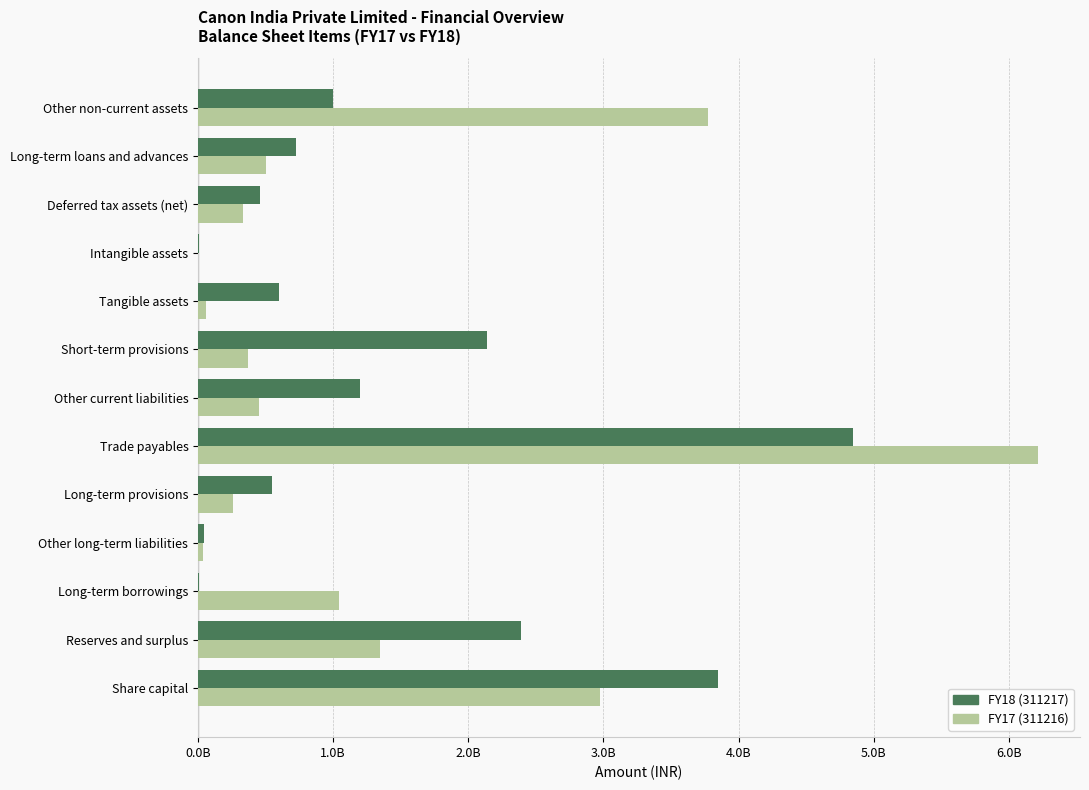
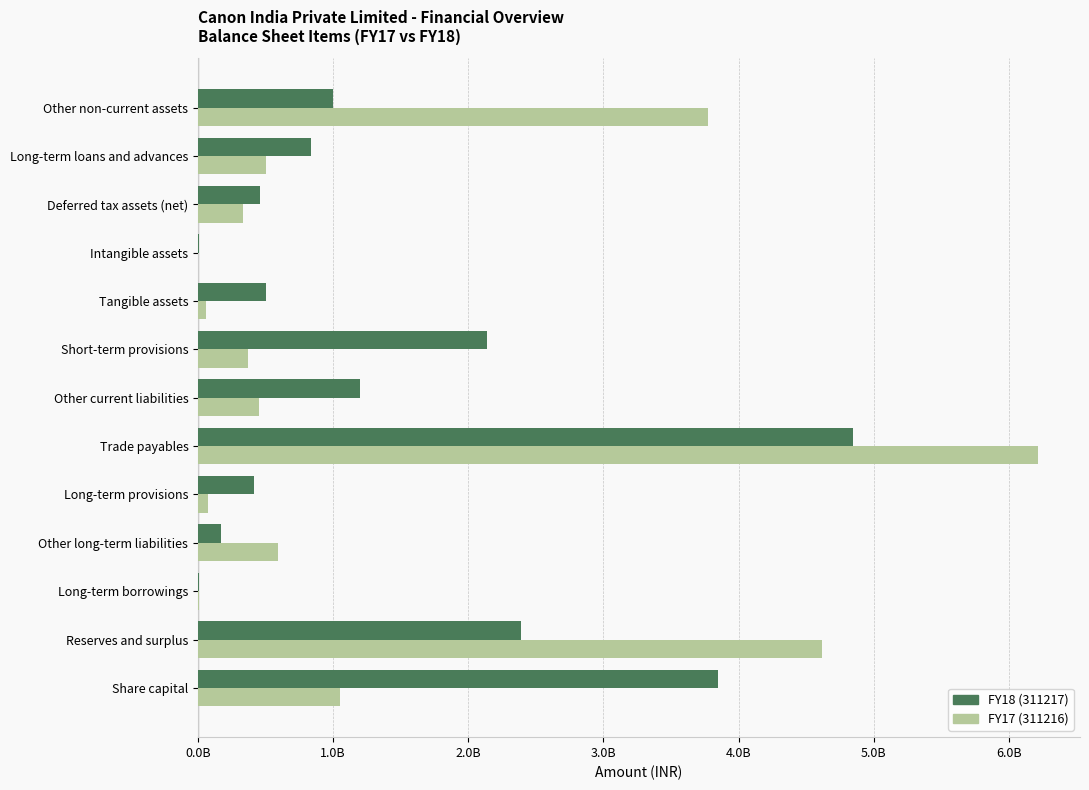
  {
    "FY18 (311217)": {
      "Other non-current assets": 1000000000,
-     "Long-term loans and advances": 730000000,
+     "Long-term loans and advances": 840000000,
      "Deferred tax assets (net)": 460000000,
-     "Tangible assets": 600000000,
+     "Tangible assets": 500000000,
      "Short-term provisions": 2140000000,
      "Other current liabilities": 1200000000,
      "Trade payables": 4850000000,
-     "Long-term provisions": 550000000,
-     "Other long-term liabilities": 40000000,
+     "Long-term provisions": 410000000,
+     "Other long-term liabilities": 170000000,
      "Reserves and surplus": 2390000000,
      "Share capital": 3850000000
    },
    "FY17 (311216)": {
      "Other non-current assets": 3780000000,
      "Long-term loans and advances": 500000000,
      "Deferred tax assets (net)": 330000000,
      "Tangible assets": 60000000,
      "Short-term provisions": 370000000,
      "Other current liabilities": 450000000,
      "Trade payables": 6220000000,
-     "Long-term provisions": 260000000,
-     "Other long-term liabilities": 40000000,
-     "Long-term borrowings": 1040000000,
-     "Reserves and surplus": 1350000000,
-     "Share capital": 2980000000
+     "Long-term provisions": 80000000,
+     "Other long-term liabilities": 590000000,
+     "Long-term borrowings": 10000000,
+     "Reserves and surplus": 4610000000,
+     "Share capital": 1050000000
    }
  }
